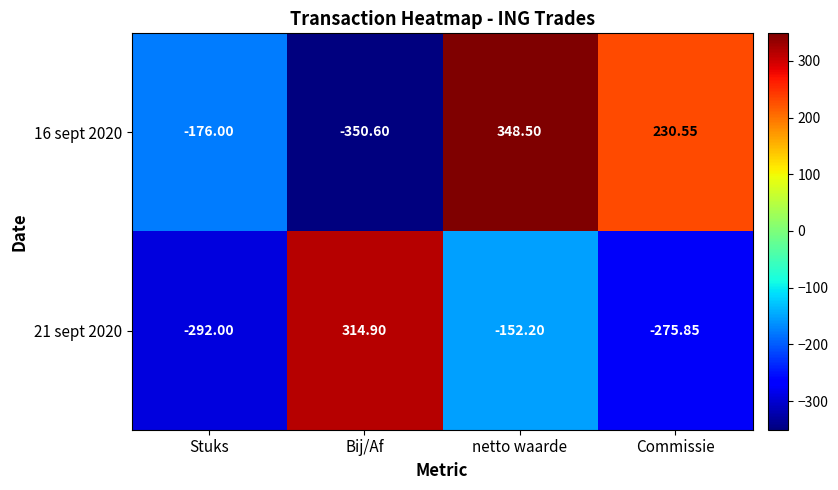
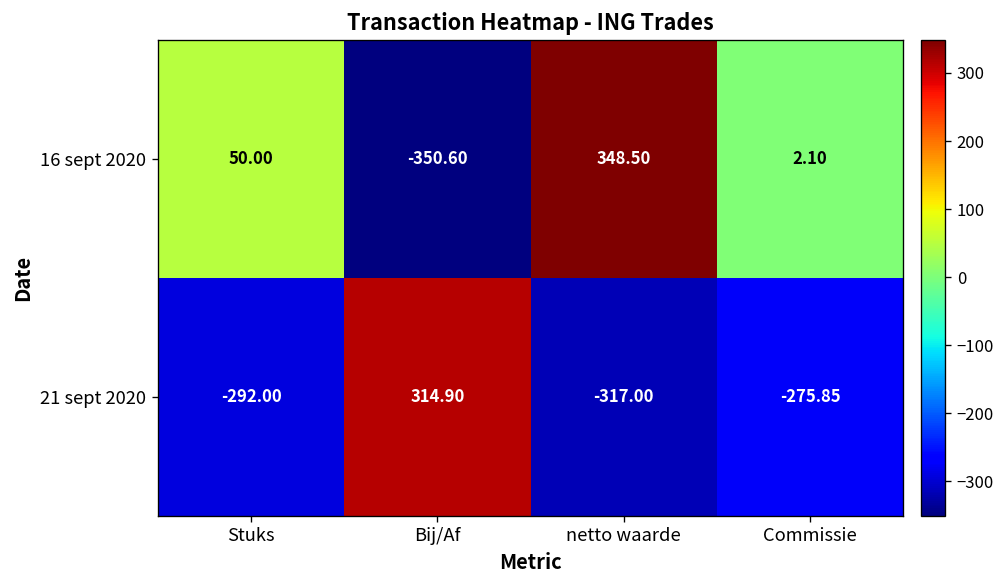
  {
    "16 sept 2020": {
-     "Stuks": -176.00,
+     "Stuks": 50.00,
      "Bij/Af": -350.60,
      "netto waarde": 348.50,
-     "Commissie": 230.55
+     "Commissie": 2.10
    },
    "21 sept 2020": {
      "Stuks": -292.00,
      "Bij/Af": 314.90,
-     "netto waarde": -152.20,
+     "netto waarde": -317.00,
      "Commissie": -275.85
    }
  }
